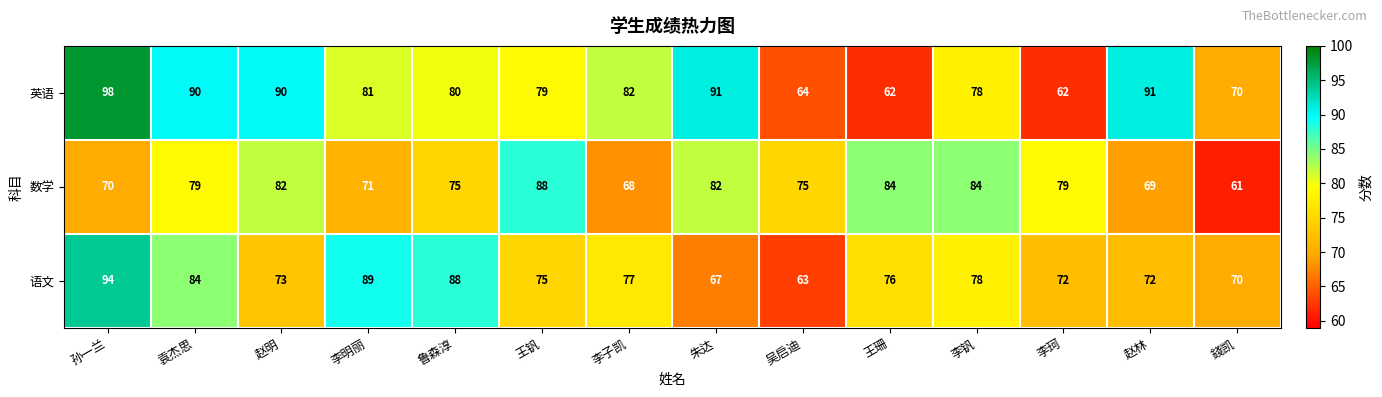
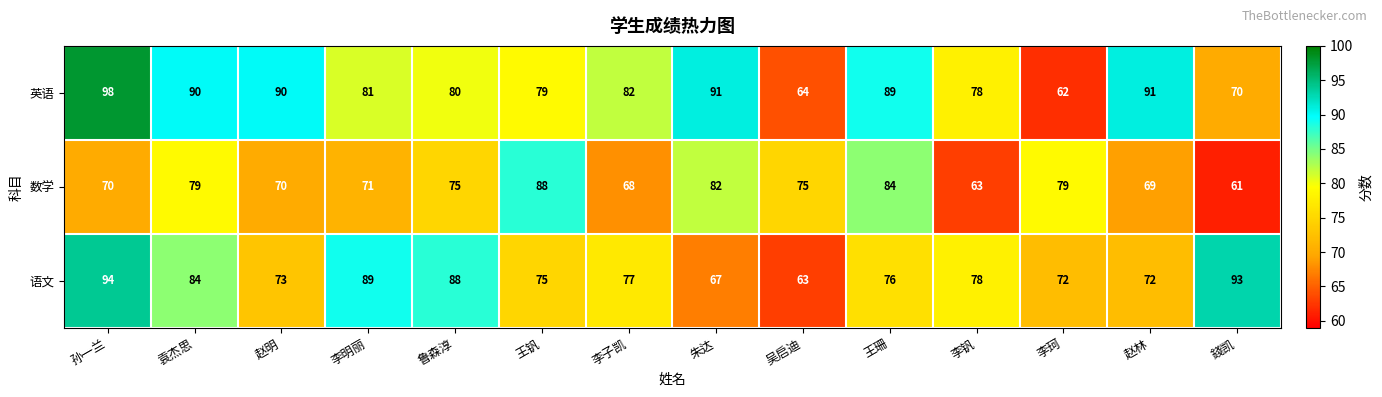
  {
    "英语": {
      "孙一兰": 98,
      "袁杰思": 90,
      "赵明": 90,
      "李明丽": 81,
      "鲁森淳": 80,
      "王钒": 79,
      "李子凯": 82,
      "朱达": 91,
      "吴启迪": 64,
-     "王珊": 62,
+     "王珊": 89,
      "李钒": 78,
      "李珂": 62,
      "赵林": 91,
      "錢凯": 70
    },
    "数学": {
      "孙一兰": 70,
      "袁杰思": 79,
-     "赵明": 82,
+     "赵明": 70,
      "李明丽": 71,
      "鲁森淳": 75,
      "王钒": 88,
      "李子凯": 68,
      "朱达": 82,
      "吴启迪": 75,
      "王珊": 84,
-     "李钒": 84,
+     "李钒": 63,
      "李珂": 79,
      "赵林": 69,
      "錢凯": 61
    },
    "语文": {
      "孙一兰": 94,
      "袁杰思": 84,
      "赵明": 73,
      "李明丽": 89,
      "鲁森淳": 88,
      "王钒": 75,
      "李子凯": 77,
      "朱达": 67,
      "吴启迪": 63,
      "王珊": 76,
      "李钒": 78,
      "李珂": 72,
      "赵林": 72,
-     "錢凯": 70
+     "錢凯": 93
    }
  }
